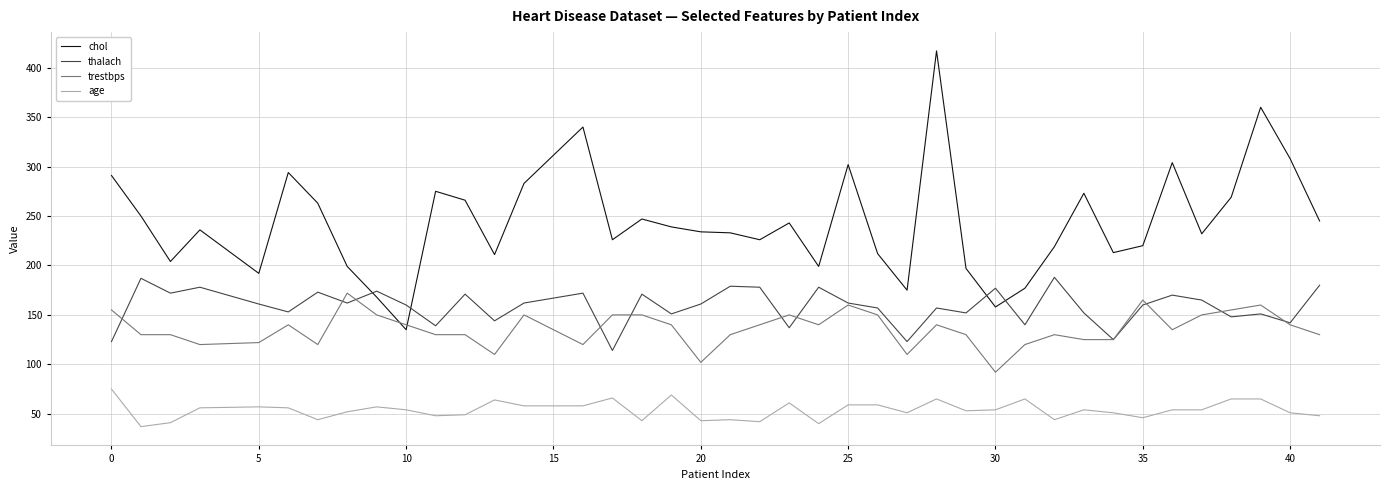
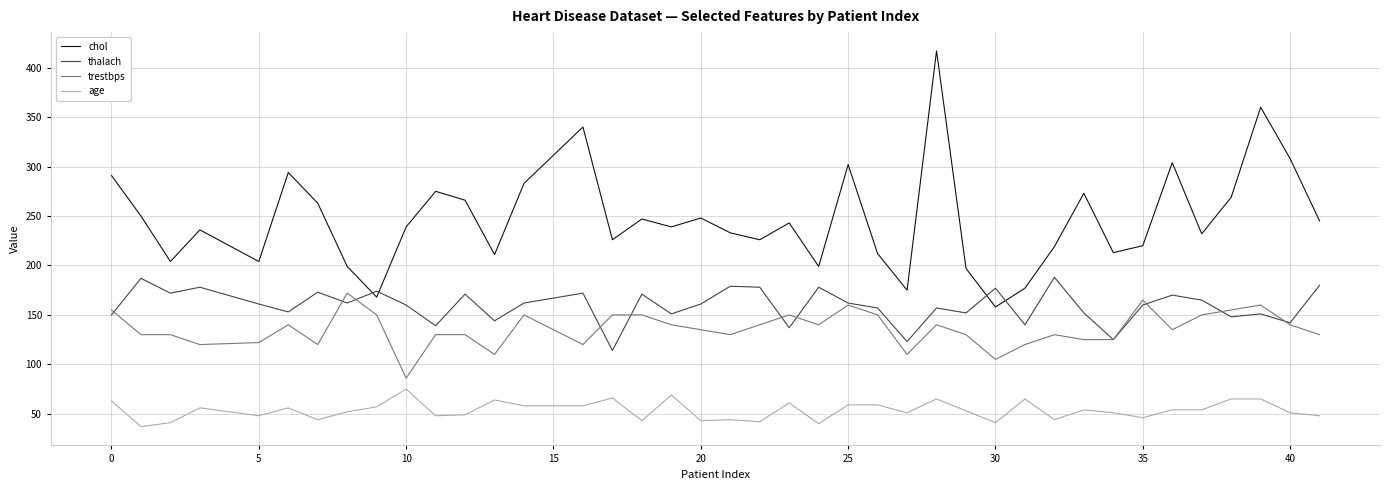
  {
    "chol": {
      "0": 290,
-     "5": 190,
-     "10": 140,
-     "20": 230,
+     "5": 200,
+     "10": 240,
+     "20": 250,
      "25": 300,
      "30": 160,
      "35": 220,
      "40": 310
    },
    "thalach": {
-     "0": 120,
+     "0": 150,
      "5": 160,
      "10": 160,
      "20": 160,
      "30": 180,
      "35": 160
    },
    "trestbps": {
      "0": 160,
      "5": 120,
-     "10": 140,
-     "20": 100,
-     "30": 90,
+     "10": 90,
+     "20": 140,
+     "30": 110,
      "35": 170
    },
    "age": {
-     "0": 80,
-     "5": 60,
-     "10": 50,
+     "0": 60,
+     "5": 50,
+     "10": 80,
      "20": 40,
      "25": 60,
-     "30": 50,
+     "30": 40,
      "35": 50,
      "40": 50
    }
  }
